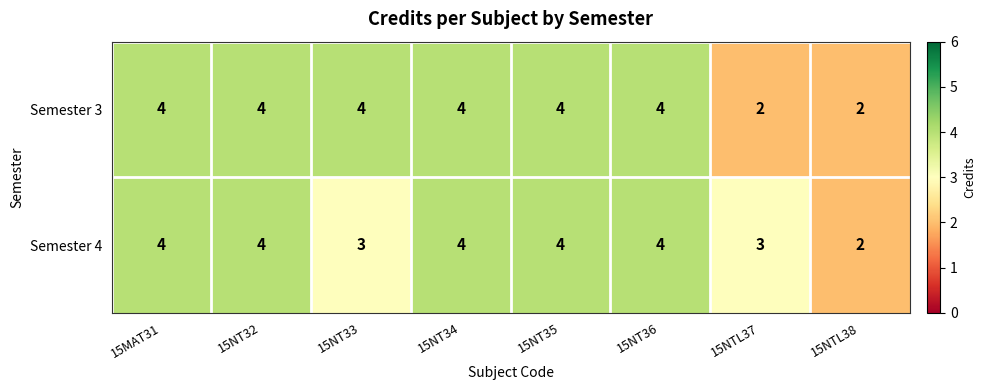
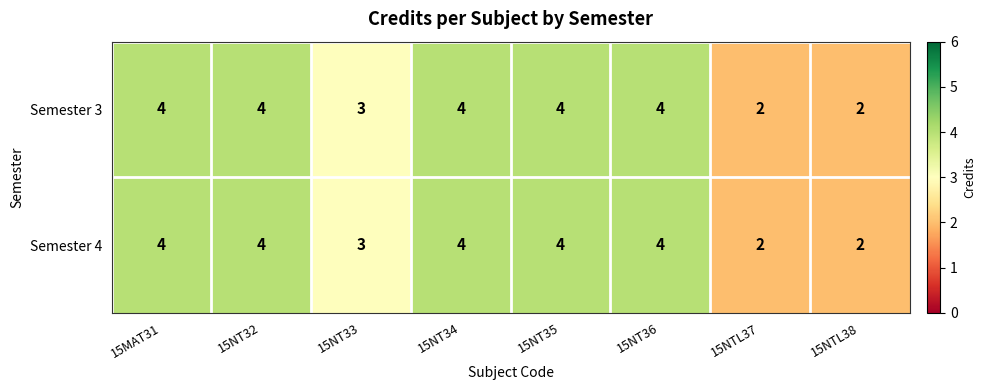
  {
    "Semester 3": {
      "15MAT31": 4,
      "15NT32": 4,
-     "15NT33": 4,
+     "15NT33": 3,
      "15NT34": 4,
      "15NT35": 4,
      "15NT36": 4,
      "15NTL37": 2,
      "15NTL38": 2
    },
    "Semester 4": {
      "15MAT31": 4,
      "15NT32": 4,
      "15NT33": 3,
      "15NT34": 4,
      "15NT35": 4,
      "15NT36": 4,
-     "15NTL37": 3,
+     "15NTL37": 2,
      "15NTL38": 2
    }
  }
